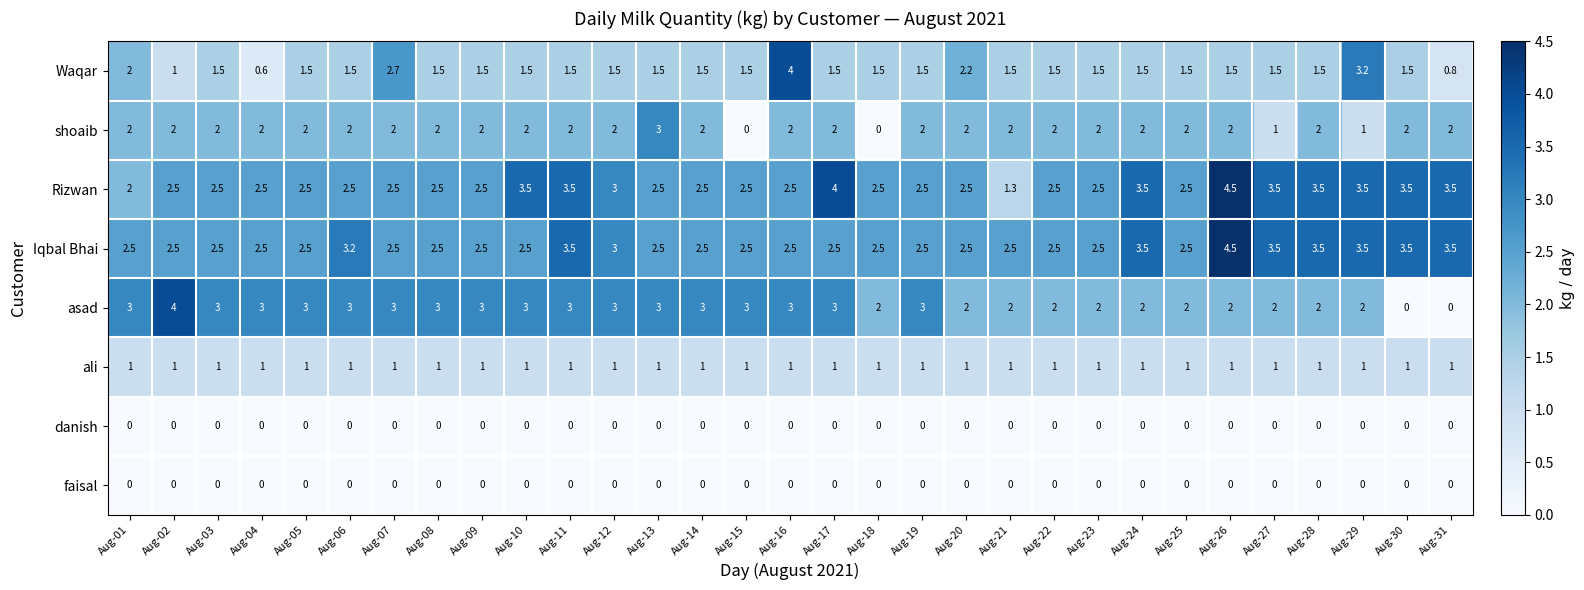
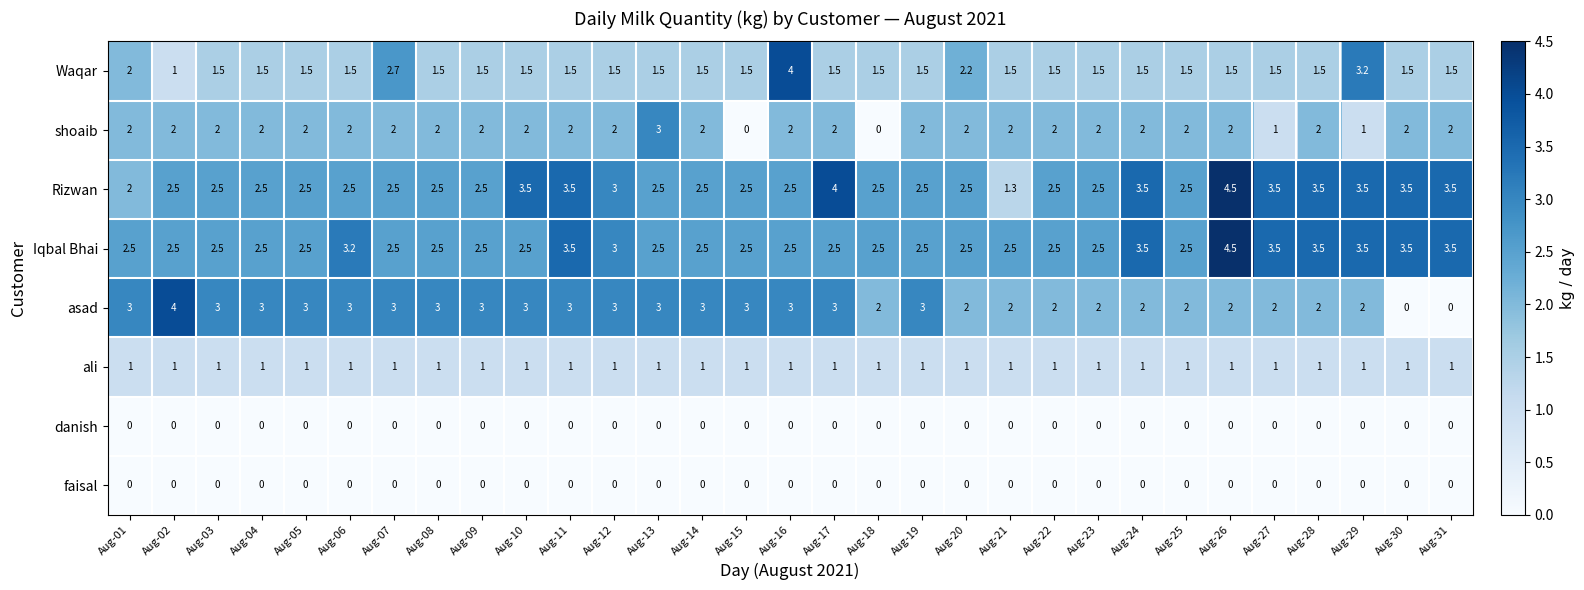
  {
    "Waqar": {
      "Aug-01": 2,
      "Aug-02": 1,
      "Aug-03": 1.5,
-     "Aug-04": 0.6,
+     "Aug-04": 1.5,
      "Aug-05": 1.5,
      "Aug-06": 1.5,
      "Aug-07": 2.7,
      "Aug-08": 1.5,
      "Aug-09": 1.5,
      "Aug-10": 1.5,
      "Aug-11": 1.5,
      "Aug-12": 1.5,
      "Aug-13": 1.5,
      "Aug-14": 1.5,
      "Aug-15": 1.5,
      "Aug-16": 4,
      "Aug-17": 1.5,
      "Aug-18": 1.5,
      "Aug-19": 1.5,
      "Aug-20": 2.2,
      "Aug-21": 1.5,
      "Aug-22": 1.5,
      "Aug-23": 1.5,
      "Aug-24": 1.5,
      "Aug-25": 1.5,
      "Aug-26": 1.5,
      "Aug-27": 1.5,
      "Aug-28": 1.5,
      "Aug-29": 3.2,
      "Aug-30": 1.5,
-     "Aug-31": 0.8
+     "Aug-31": 1.5
    }
  }
